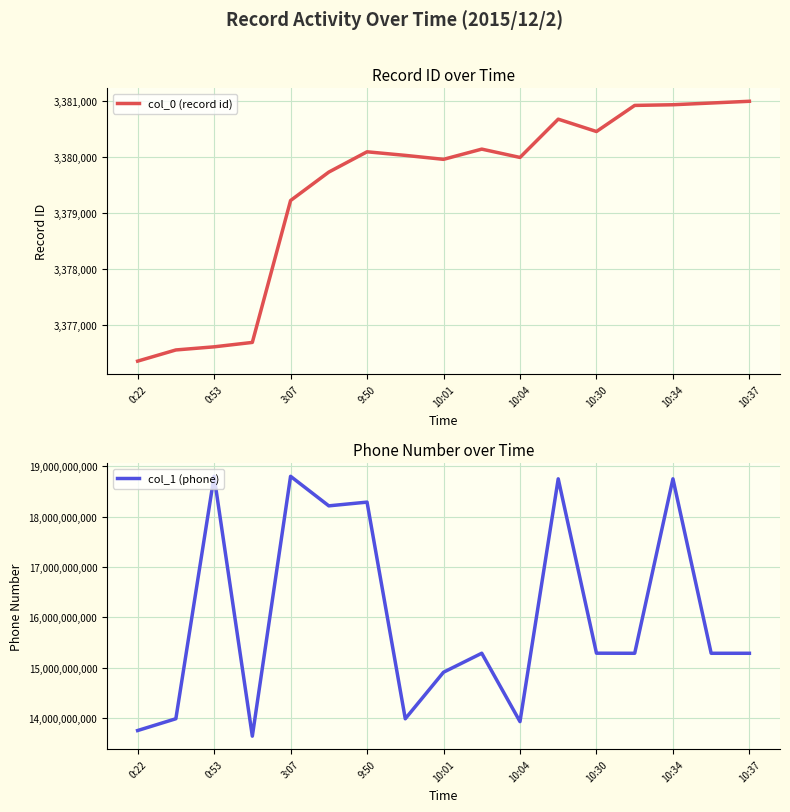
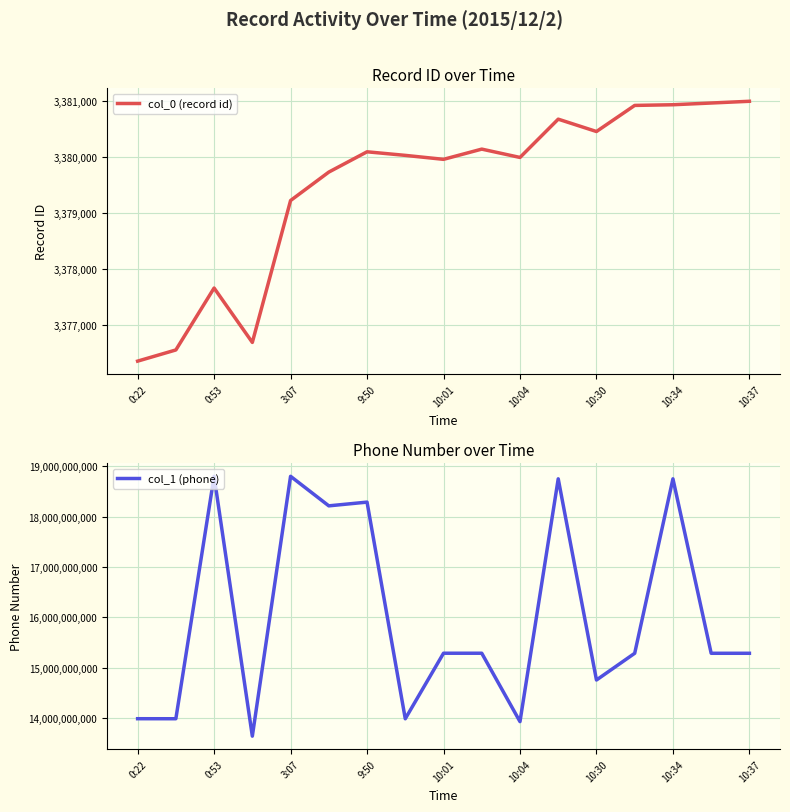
  {
    "Record ID over Time": {
      "0:22": "3,376,400",
-     "0:53": "3,376,600",
+     "0:53": "3,377,700",
      "3:07": "3,379,200",
      "9:50": "3,380,100",
      "10:01": "3,380,000",
      "10:04": "3,380,000",
      "10:30": "3,380,500",
      "10:34": "3,380,900",
      "10:37": "3,381,000"
    },
    "Phone Number over Time": {
-     "0:22": "13,800,000,000",
+     "0:22": "14,000,000,000",
      "3:07": "18,800,000,000",
      "9:50": "18,300,000,000",
-     "10:01": "14,900,000,000",
+     "10:01": "15,300,000,000",
      "10:04": "13,900,000,000",
-     "10:30": "15,300,000,000",
+     "10:30": "14,800,000,000",
      "10:34": "18,700,000,000",
      "10:37": "15,300,000,000"
    }
  }
